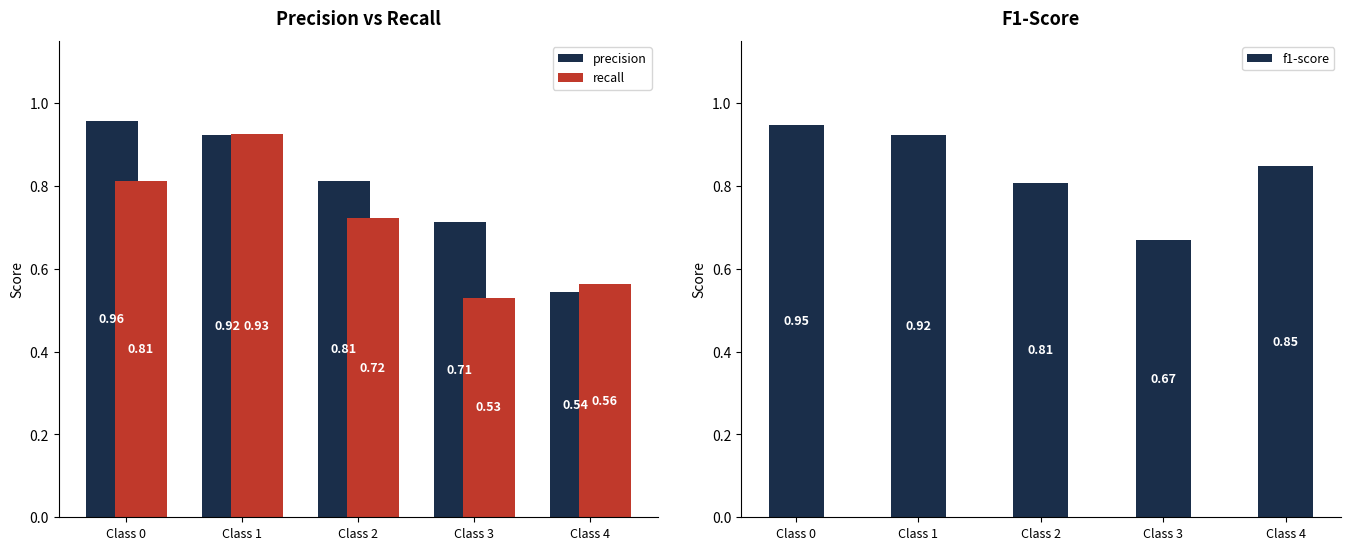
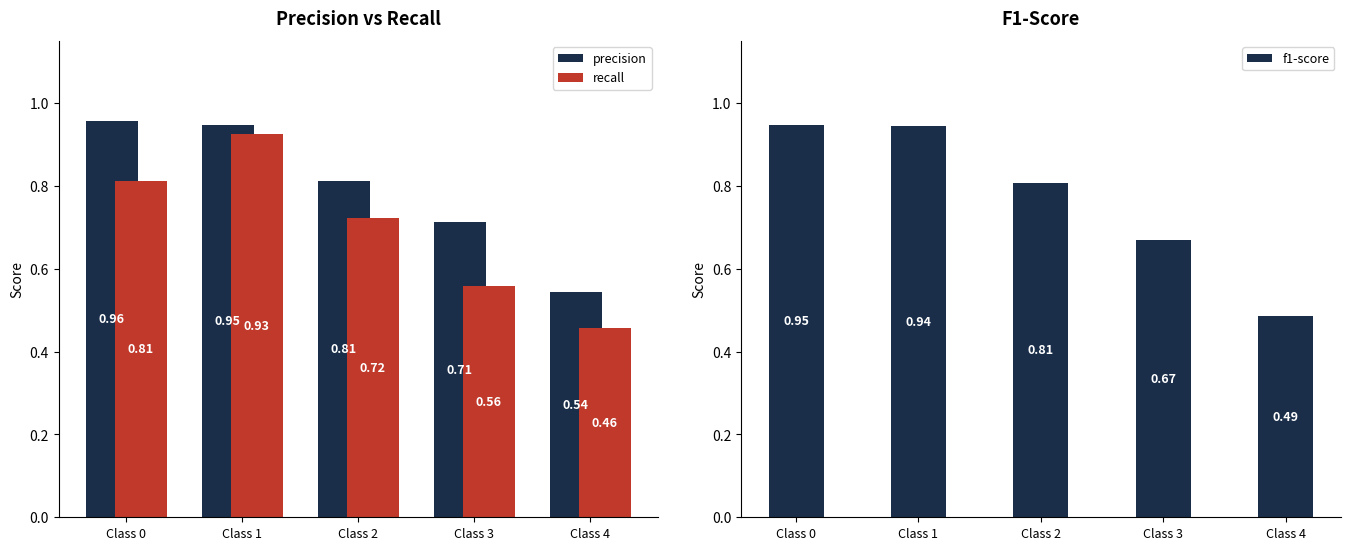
  {
    "Precision vs Recall": {
      "precision": {
        "Class 0": 0.96,
-       "Class 1": 0.92,
+       "Class 1": 0.95,
        "Class 2": 0.81,
        "Class 3": 0.71,
        "Class 4": 0.54
      },
      "recall": {
        "Class 0": 0.81,
        "Class 1": 0.93,
        "Class 2": 0.72,
-       "Class 3": 0.53,
-       "Class 4": 0.56
+       "Class 3": 0.56,
+       "Class 4": 0.46
      }
    },
    "F1-Score": {
      "Class 0": 0.95,
-     "Class 1": 0.92,
+     "Class 1": 0.94,
      "Class 2": 0.81,
      "Class 3": 0.67,
-     "Class 4": 0.85
+     "Class 4": 0.49
    }
  }
